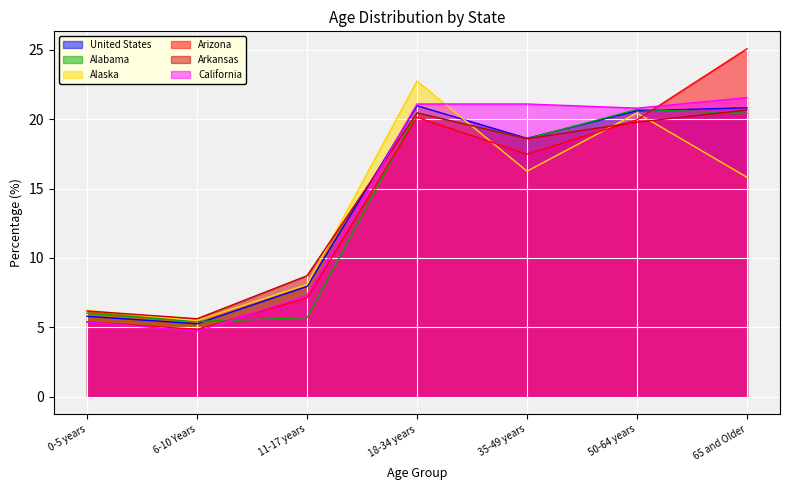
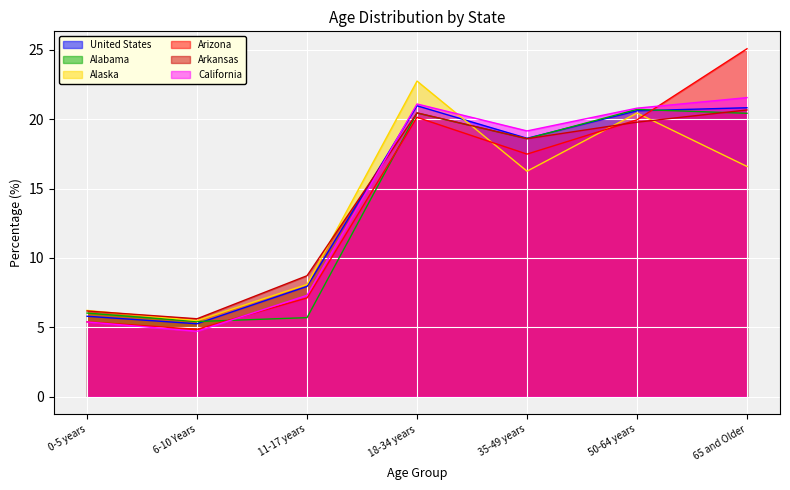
  {
    "United States": {
      "0-5 years": 5.8
    },
    "Alabama": {
      "11-17 years": 5.7,
      "65 and Older": 20.4
    },
    "Alaska": {
      "18-34 years": 22.7,
      "35-49 years": 16.3,
-     "65 and Older": 15.8
+     "65 and Older": 16.6
    },
    "California": {
      "11-17 years": 7.3,
-     "35-49 years": 21.1,
+     "35-49 years": 19.2,
      "65 and Older": 21.6
    }
  }
